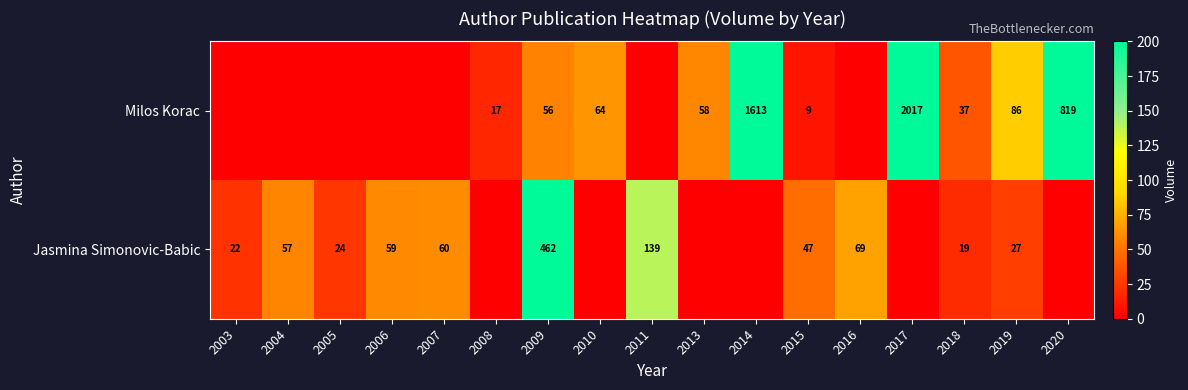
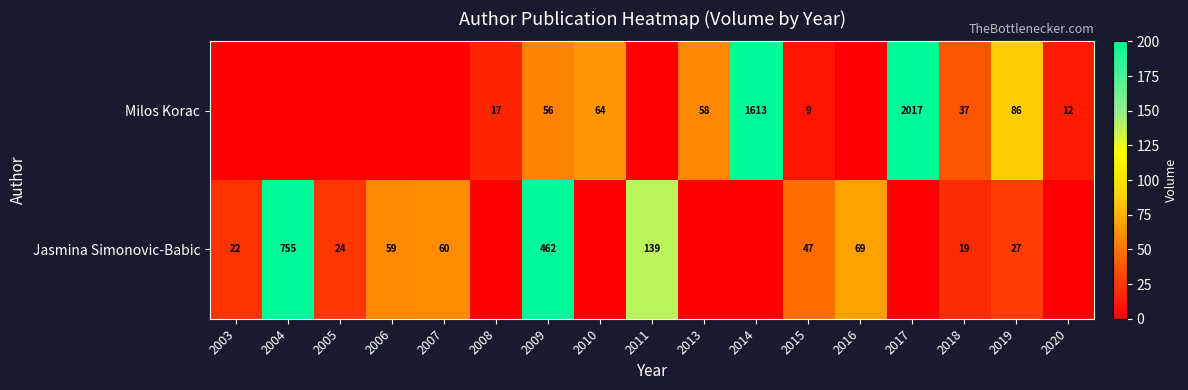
  {
    "Milos Korac": {
      "2008": 17,
      "2009": 56,
      "2010": 64,
      "2013": 58,
      "2014": 1613,
      "2015": 9,
      "2017": 2017,
      "2018": 37,
      "2019": 86,
-     "2020": 819
+     "2020": 12
    },
    "Jasmina Simonovic-Babic": {
      "2003": 22,
-     "2004": 57,
+     "2004": 755,
      "2005": 24,
      "2006": 59,
      "2007": 60,
      "2009": 462,
      "2011": 139,
      "2015": 47,
      "2016": 69,
      "2018": 19,
      "2019": 27
    }
  }
